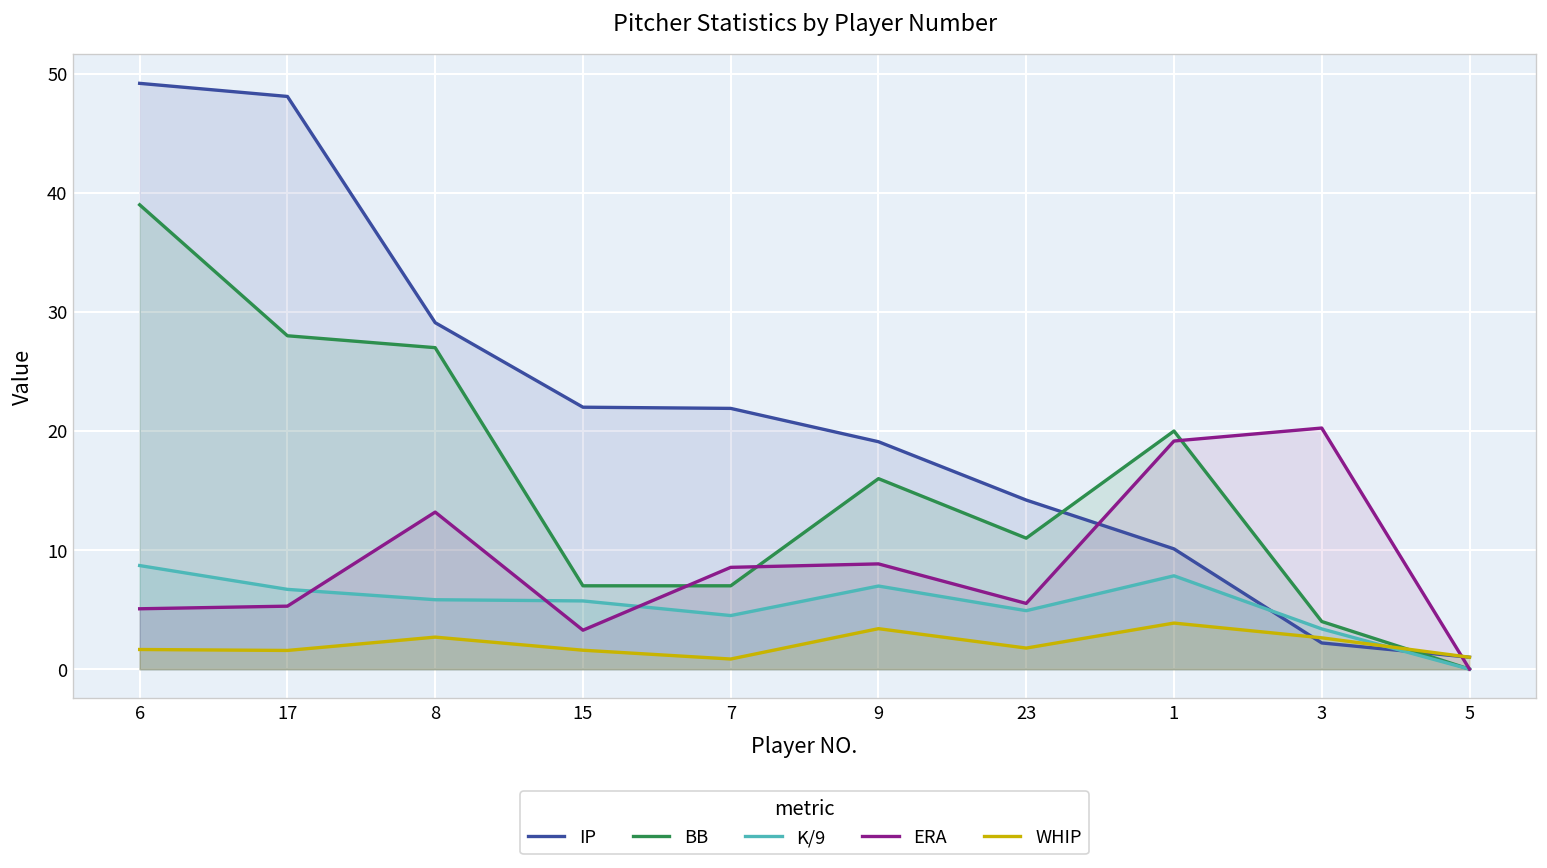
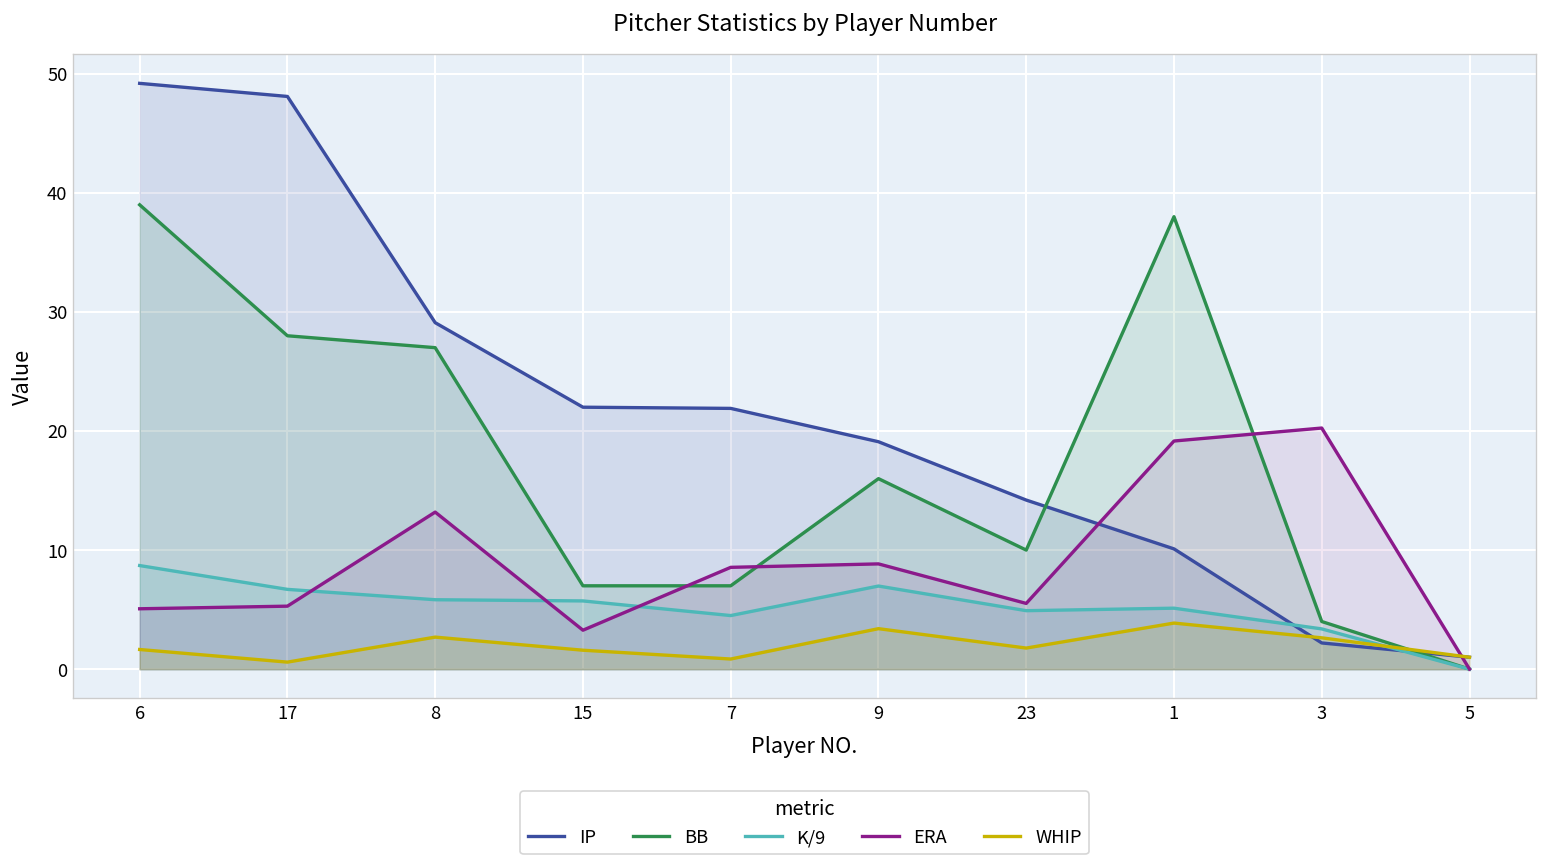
  {
    "IP": {
      "6": 49,
      "17": 48,
      "8": 29,
      "15": 22,
      "7": 22,
      "9": 19,
      "23": 14,
      "1": 10,
      "3": 2
    },
    "BB": {
      "6": 39,
      "17": 28,
      "8": 27,
      "15": 7,
      "7": 7,
      "9": 16,
-     "23": 11,
-     "1": 20,
+     "23": 10,
+     "1": 38,
      "3": 4
    },
    "K/9": {
      "6": 9,
      "17": 7,
      "8": 6,
      "15": 6,
      "7": 5,
      "9": 7,
      "23": 5,
-     "1": 8,
+     "1": 5,
      "3": 3
    },
    "ERA": {
      "6": 5,
      "17": 5,
      "8": 13,
      "15": 3,
      "7": 9,
      "9": 9,
      "23": 6,
      "1": 19,
      "3": 20
    },
    "WHIP": {
      "6": 2,
-     "17": 2,
+     "17": 1,
      "8": 3,
      "15": 2,
      "7": 1,
      "9": 3,
      "23": 2,
      "1": 4,
      "3": 3
    }
  }
